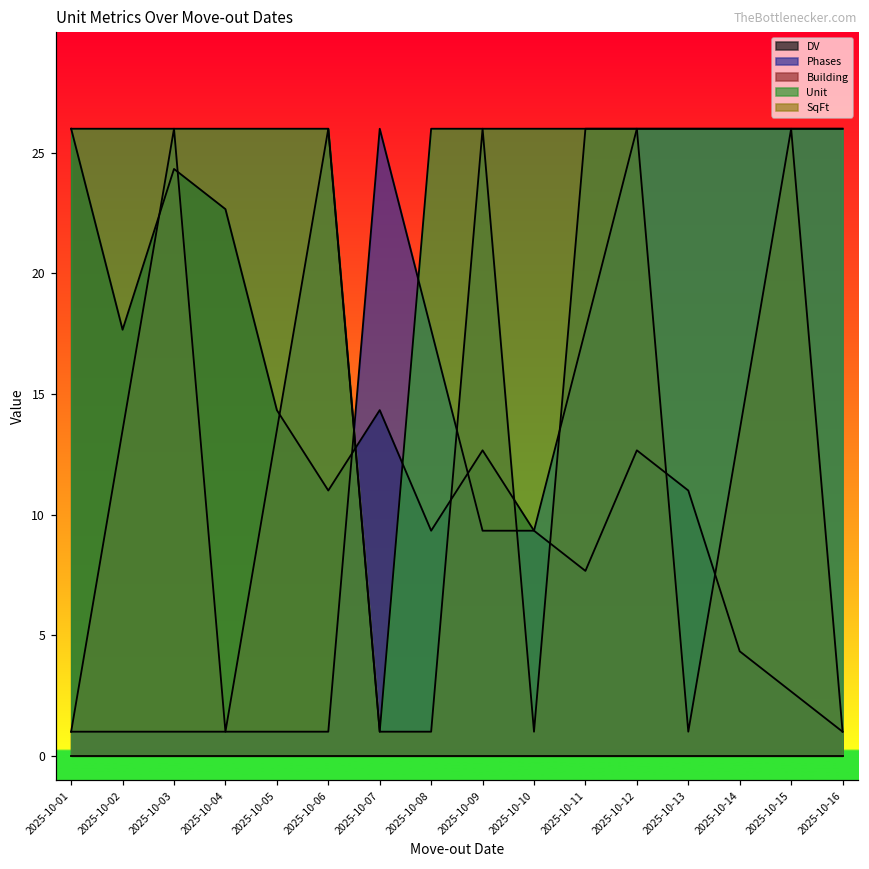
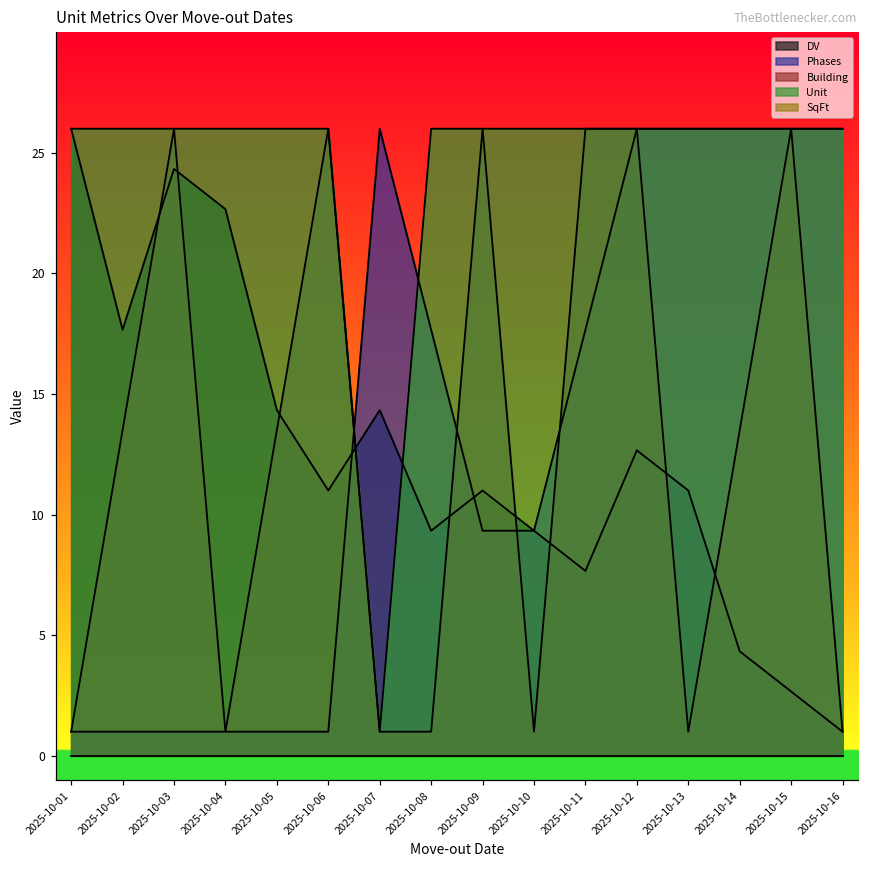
  {
    "DV": {
      "2025-10-02": 17.7,
      "2025-10-03": 24.3,
      "2025-10-04": 22.7,
      "2025-10-05": 14.3,
      "2025-10-06": 11.0,
      "2025-10-07": 14.3,
      "2025-10-08": 9.3,
-     "2025-10-09": 12.7,
+     "2025-10-09": 11.0,
      "2025-10-11": 7.7,
      "2025-10-12": 12.7,
      "2025-10-13": 11.0,
      "2025-10-14": 4.3,
      "2025-10-15": 2.7
    },
    "Phases": {
      "2025-10-02": 1.0,
      "2025-10-03": 1.0,
      "2025-10-05": 1.0,
      "2025-10-06": 1.0,
      "2025-10-07": 26.0,
      "2025-10-08": 17.7,
      "2025-10-09": 9.3,
      "2025-10-11": 17.7
    },
    "Building": {
      "2025-10-02": 13.5,
      "2025-10-05": 13.5,
      "2025-10-08": 1.0,
      "2025-10-10": 1.0,
      "2025-10-13": 1.0,
      "2025-10-14": 13.5
    },
    "Unit": {
      "2025-10-02": 26.0,
      "2025-10-04": 26.0,
      "2025-10-05": 26.0,
      "2025-10-08": 26.0,
      "2025-10-10": 26.0
    },
    "SqFt": {
      "2025-10-01": 0.0,
      "2025-10-02": 0.0,
      "2025-10-03": 0.0,
      "2025-10-04": 0.0,
      "2025-10-05": 0.0,
      "2025-10-06": 0.0,
      "2025-10-07": 0.0,
      "2025-10-08": 0.0,
      "2025-10-09": 0.0,
      "2025-10-10": 0.0,
      "2025-10-11": 0.0,
      "2025-10-12": 0.0,
      "2025-10-13": 0.0,
      "2025-10-14": 0.0,
      "2025-10-15": 0.0,
      "2025-10-16": 0.0
    }
  }
